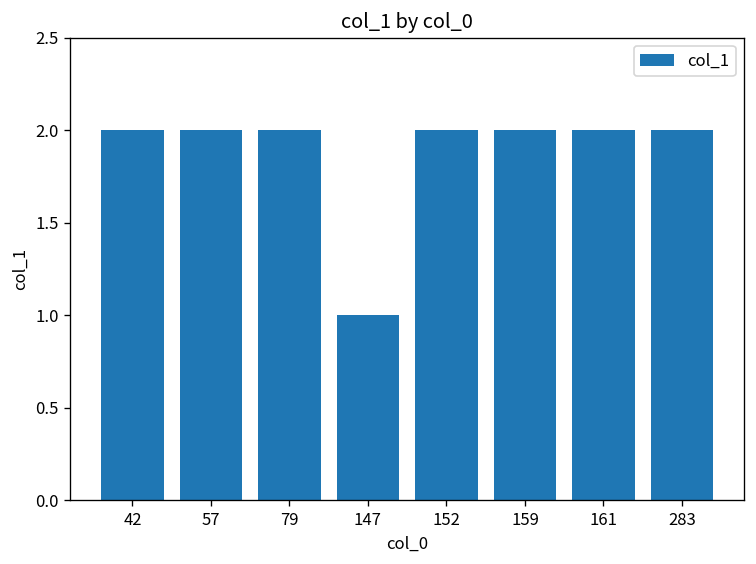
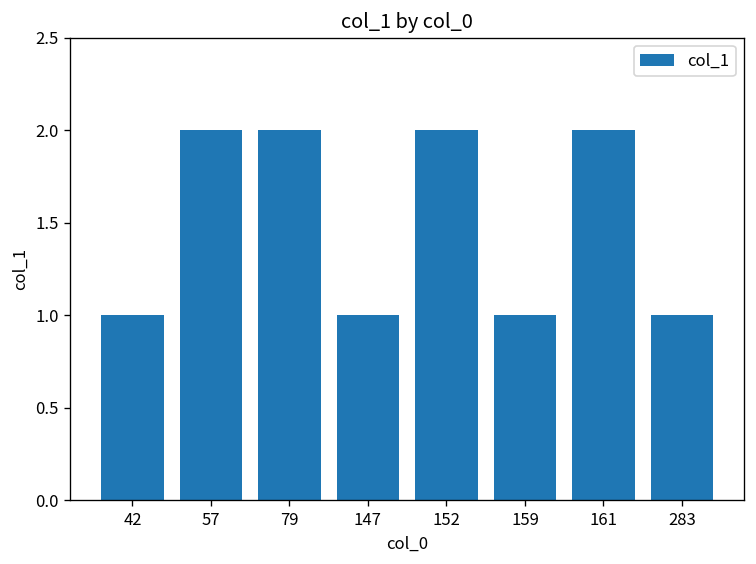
  {
-   "42": 2,
+   "42": 1,
    "57": 2,
    "79": 2,
    "147": 1,
    "152": 2,
-   "159": 2,
+   "159": 1,
    "161": 2,
-   "283": 2
+   "283": 1
  }
